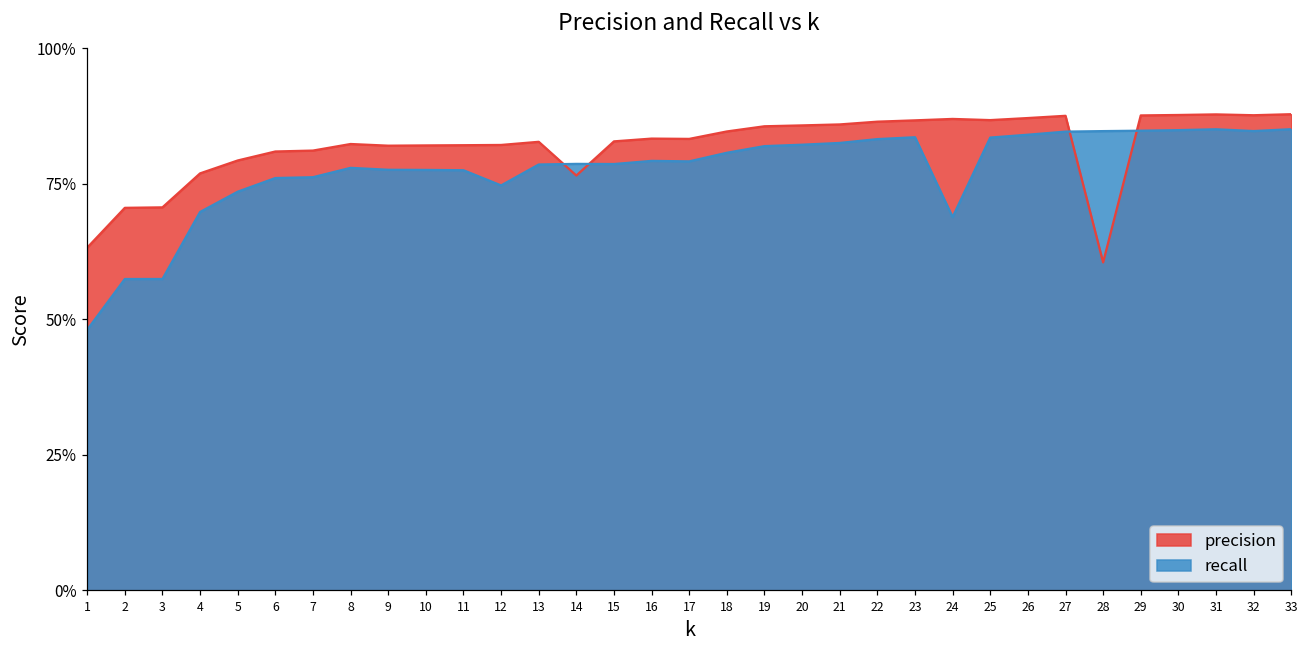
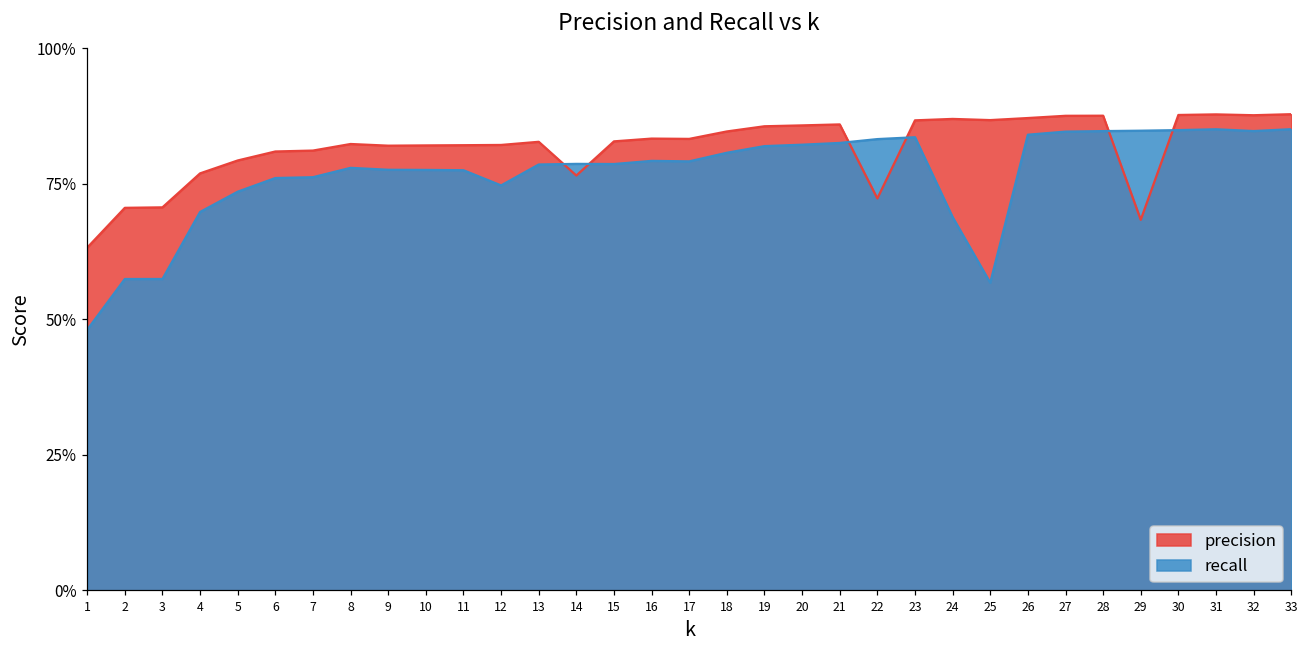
  {
    "precision": {
      "1": "63%",
      "2": "71%",
      "3": "71%",
      "4": "77%",
      "5": "79%",
      "6": "81%",
      "7": "81%",
      "8": "82%",
      "9": "82%",
      "10": "82%",
      "11": "82%",
      "12": "82%",
      "13": "83%",
      "14": "76%",
      "15": "83%",
      "16": "83%",
      "17": "83%",
      "18": "85%",
      "19": "86%",
      "20": "86%",
      "21": "86%",
-     "22": "86%",
+     "22": "72%",
      "23": "87%",
      "24": "87%",
      "25": "87%",
      "26": "87%",
      "27": "88%",
-     "28": "60%",
-     "29": "88%",
+     "28": "88%",
+     "29": "68%",
      "30": "88%",
      "31": "88%",
      "32": "88%",
      "33": "88%"
    },
    "recall": {
      "1": "48%",
      "2": "57%",
      "3": "57%",
      "4": "70%",
      "5": "74%",
      "6": "76%",
      "7": "76%",
      "8": "78%",
      "9": "78%",
      "10": "78%",
      "11": "77%",
      "12": "75%",
      "13": "79%",
      "14": "79%",
      "15": "79%",
      "16": "79%",
      "17": "79%",
      "18": "81%",
      "19": "82%",
      "20": "82%",
      "21": "82%",
      "22": "83%",
      "23": "84%",
      "24": "69%",
-     "25": "83%",
+     "25": "57%",
      "26": "84%",
      "27": "85%",
      "28": "85%",
      "29": "85%",
      "30": "85%",
      "31": "85%",
      "32": "85%",
      "33": "85%"
    }
  }
